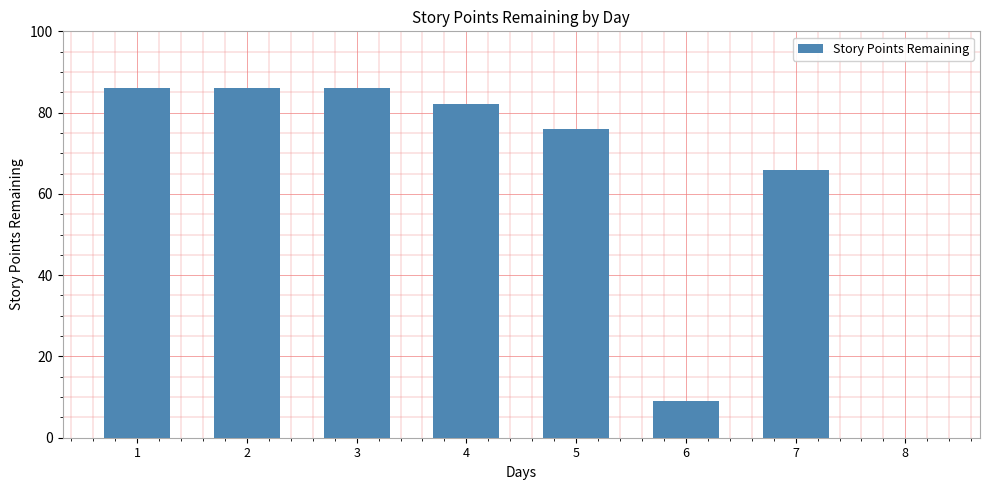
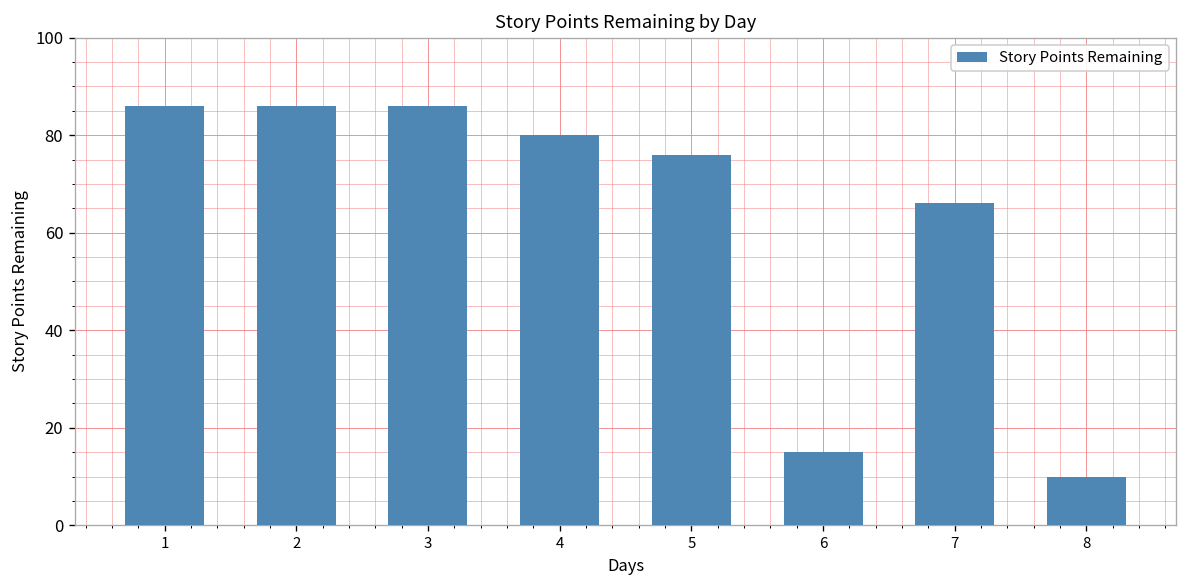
  {
    "1": 86,
    "2": 86,
    "3": 86,
-   "4": 82,
+   "4": 80,
    "5": 76,
-   "6": 9,
+   "6": 15,
    "7": 66,
-   "8": 0
+   "8": 10
  }
